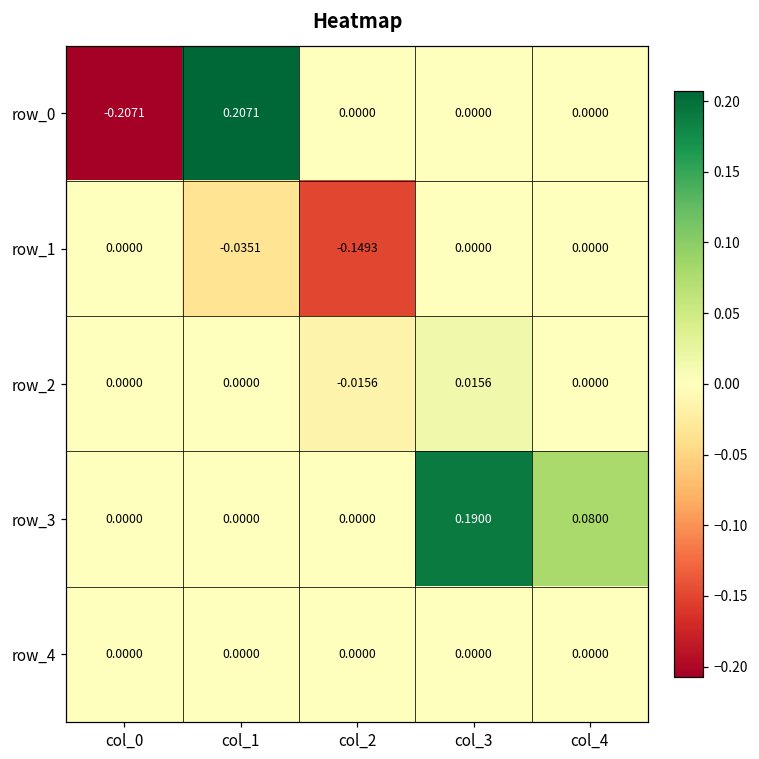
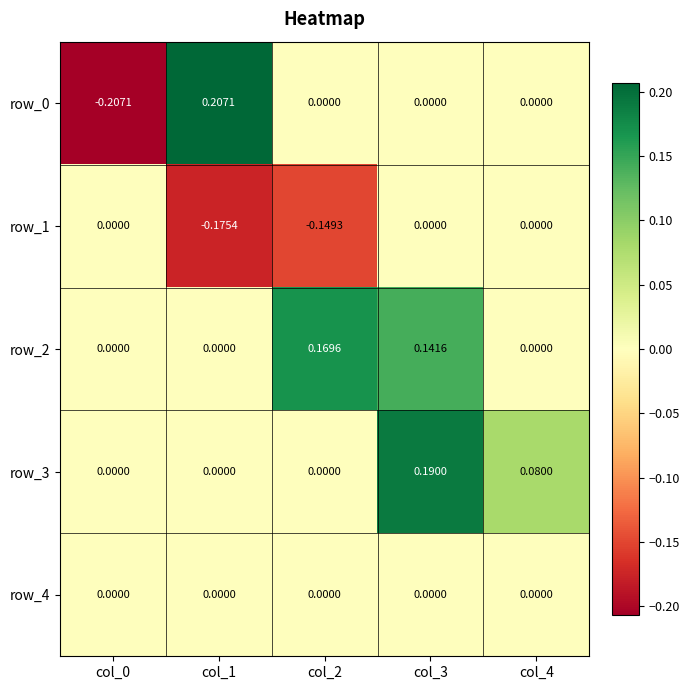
  {
    "row_0": {
      "col_0": -0.2071,
      "col_1": 0.2071,
      "col_2": 0.0000,
      "col_3": 0.0000,
      "col_4": 0.0000
    },
    "row_1": {
      "col_0": 0.0000,
-     "col_1": -0.0351,
+     "col_1": -0.1754,
      "col_2": -0.1493,
      "col_3": 0.0000,
      "col_4": 0.0000
    },
    "row_2": {
      "col_0": 0.0000,
      "col_1": 0.0000,
-     "col_2": -0.0156,
-     "col_3": 0.0156,
+     "col_2": 0.1696,
+     "col_3": 0.1416,
      "col_4": 0.0000
    },
    "row_3": {
      "col_0": 0.0000,
      "col_1": 0.0000,
      "col_2": 0.0000,
      "col_3": 0.1900,
      "col_4": 0.0800
    },
    "row_4": {
      "col_0": 0.0000,
      "col_1": 0.0000,
      "col_2": 0.0000,
      "col_3": 0.0000,
      "col_4": 0.0000
    }
  }
